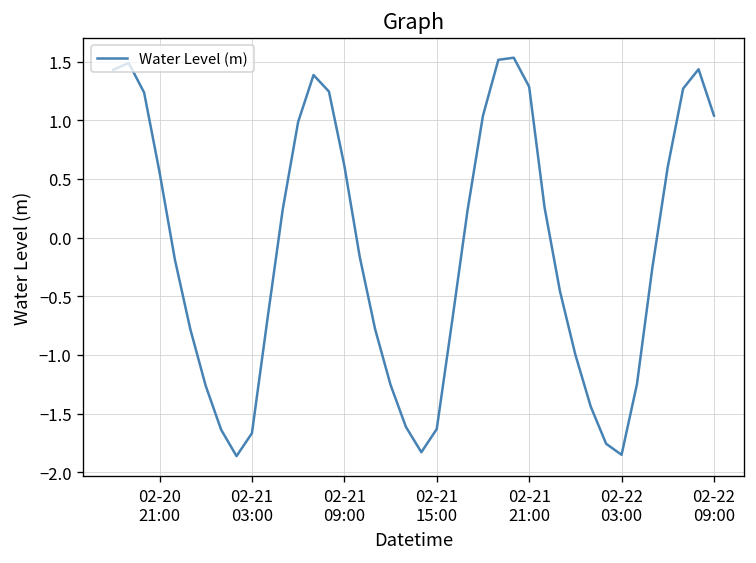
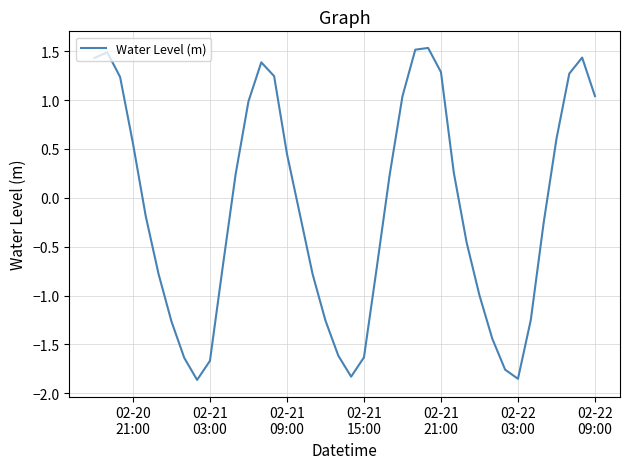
  {
    "02-20 21:00": 0.6,
    "02-21 03:00": -1.7,
-   "02-21 09:00": 0.6,
+   "02-21 09:00": 0.5,
    "02-21 15:00": -1.6,
    "02-21 21:00": 1.3,
    "02-22 03:00": -1.9,
    "02-22 09:00": 1.0
  }
